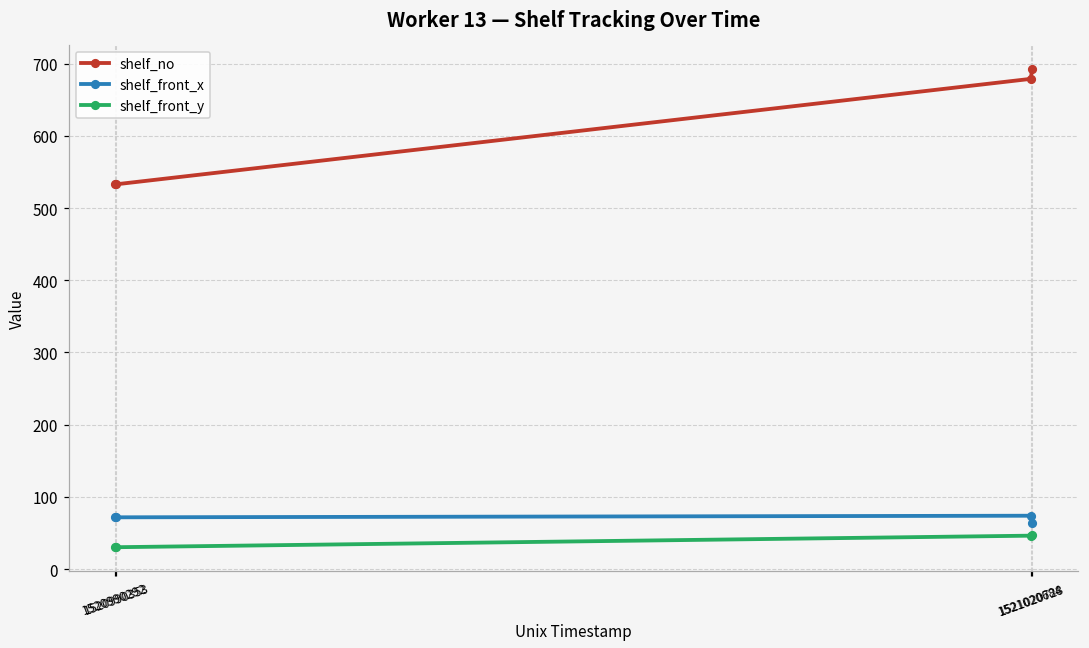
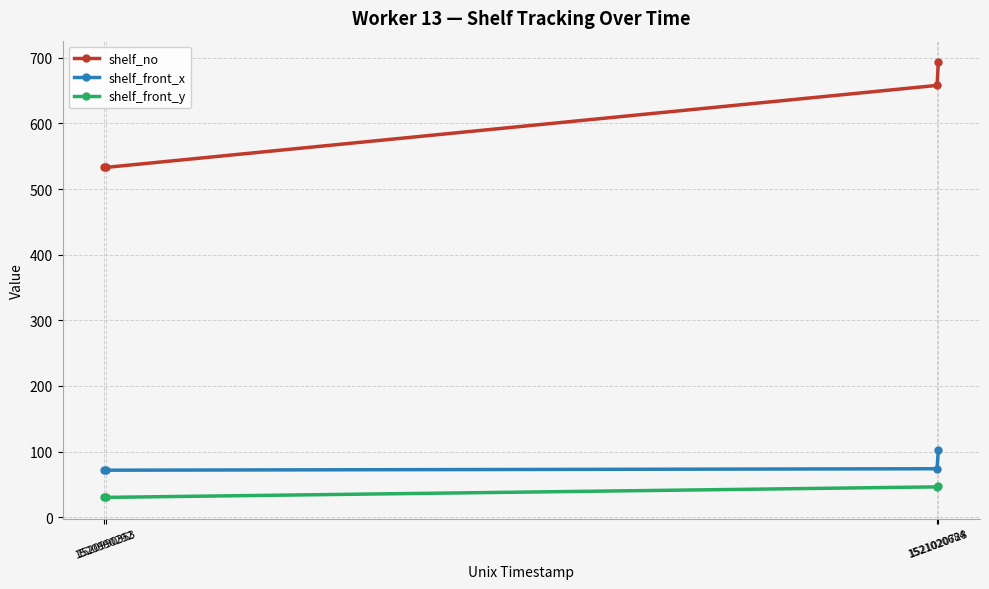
  {
    "shelf_no": {
      "1520990292": 530,
      "1520990353": 530,
-     "1521020684": 680,
+     "1521020684": 660,
      "1521020728": 690
    },
    "shelf_front_x": {
      "1520990292": 70,
      "1520990353": 70,
      "1521020684": 70,
-     "1521020728": 60
+     "1521020728": 100
    },
    "shelf_front_y": {
      "1520990292": 30,
      "1520990353": 30,
      "1521020684": 50,
      "1521020728": 50
    }
  }
